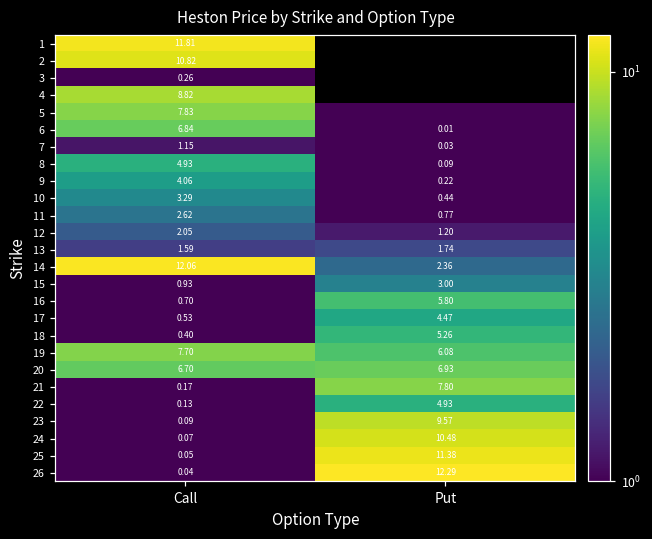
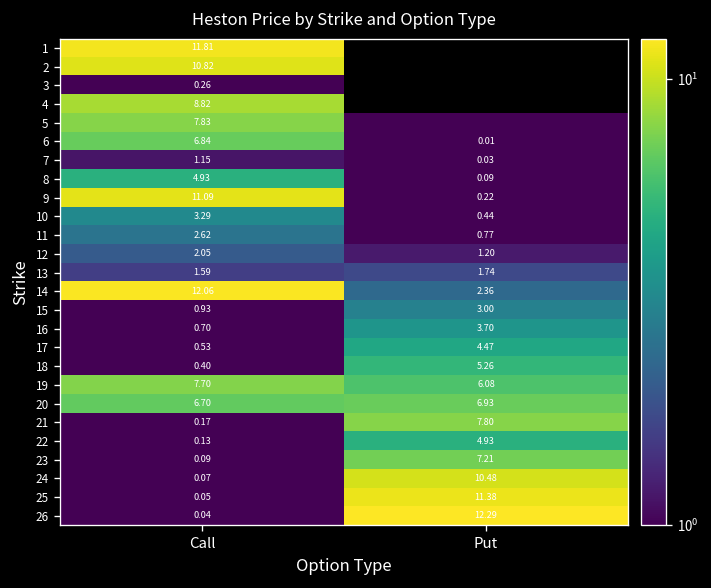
  {
    "1": {
      "Call": 11.81
    },
    "2": {
      "Call": 10.82
    },
    "3": {
      "Call": 0.26
    },
    "4": {
      "Call": 8.82
    },
    "5": {
      "Call": 7.83
    },
    "6": {
      "Call": 6.84,
      "Put": 0.01
    },
    "7": {
      "Call": 1.15,
      "Put": 0.03
    },
    "8": {
      "Call": 4.93,
      "Put": 0.09
    },
    "9": {
-     "Call": 4.06,
+     "Call": 11.09,
      "Put": 0.22
    },
    "10": {
      "Call": 3.29,
      "Put": 0.44
    },
    "11": {
      "Call": 2.62,
      "Put": 0.77
    },
    "12": {
      "Call": 2.05,
      "Put": 1.20
    },
    "13": {
      "Call": 1.59,
      "Put": 1.74
    },
    "14": {
      "Call": 12.06,
      "Put": 2.36
    },
    "15": {
      "Call": 0.93,
      "Put": 3.00
    },
    "16": {
      "Call": 0.70,
-     "Put": 5.80
+     "Put": 3.70
    },
    "17": {
      "Call": 0.53,
      "Put": 4.47
    },
    "18": {
      "Call": 0.40,
      "Put": 5.26
    },
    "19": {
      "Call": 7.70,
      "Put": 6.08
    },
    "20": {
      "Call": 6.70,
      "Put": 6.93
    },
    "21": {
      "Call": 0.17,
      "Put": 7.80
    },
    "22": {
      "Call": 0.13,
      "Put": 4.93
    },
    "23": {
      "Call": 0.09,
-     "Put": 9.57
+     "Put": 7.21
    },
    "24": {
      "Call": 0.07,
      "Put": 10.48
    },
    "25": {
      "Call": 0.05,
      "Put": 11.38
    },
    "26": {
      "Call": 0.04,
      "Put": 12.29
    }
  }
